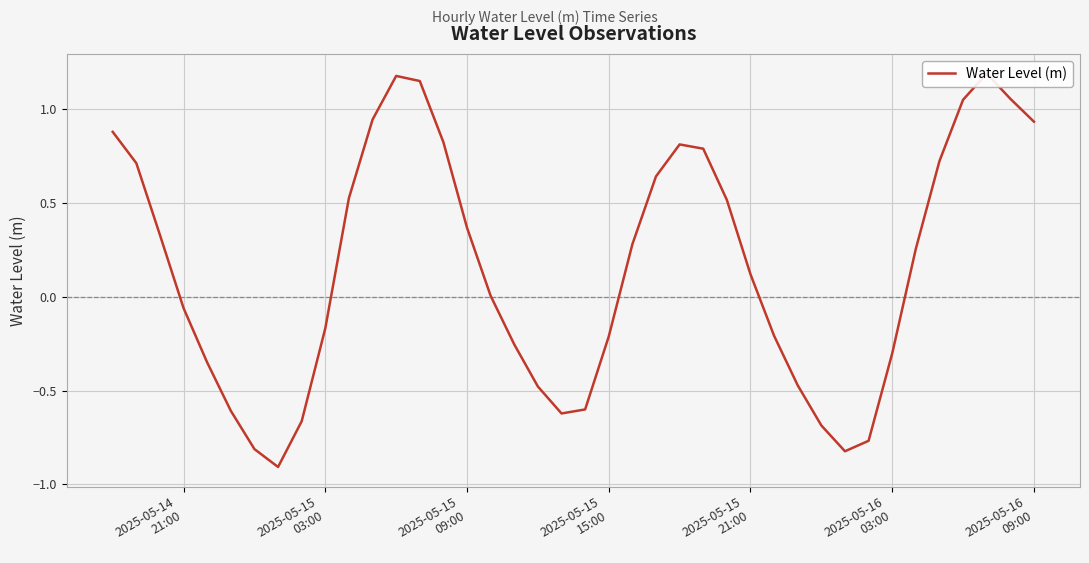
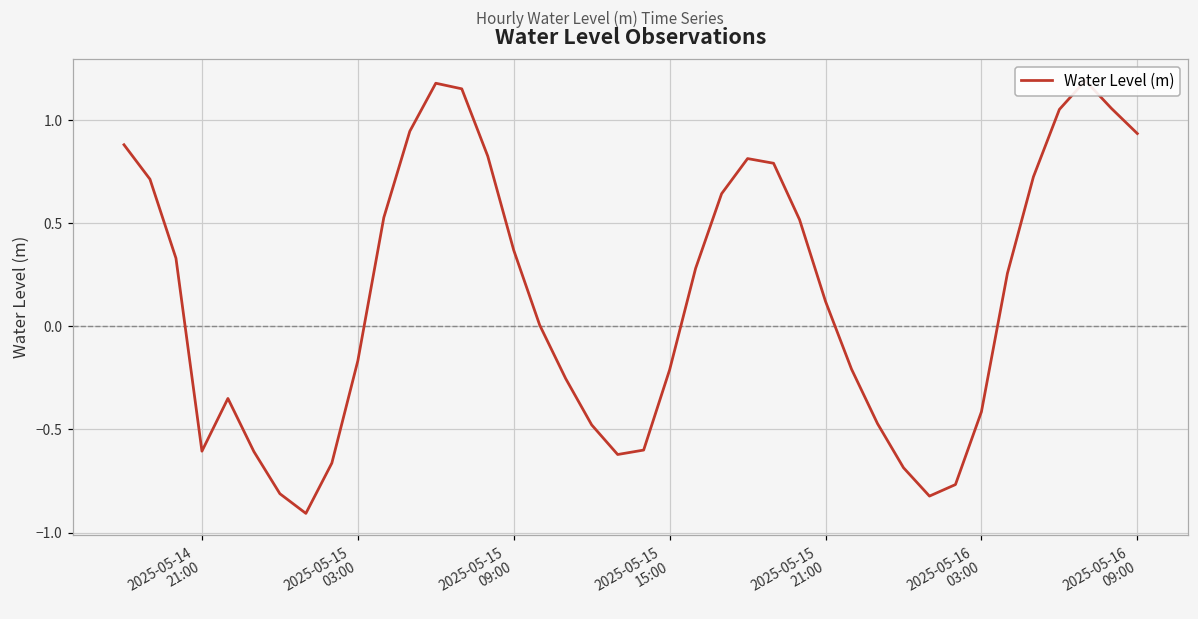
  {
-   "2025-05-14 21:00": -0.06,
+   "2025-05-14 21:00": -0.61,
    "2025-05-15 03:00": -0.17,
    "2025-05-15 09:00": 0.37,
    "2025-05-15 15:00": -0.21,
    "2025-05-15 21:00": 0.12,
-   "2025-05-16 03:00": -0.30,
+   "2025-05-16 03:00": -0.41,
    "2025-05-16 09:00": 0.93
  }
